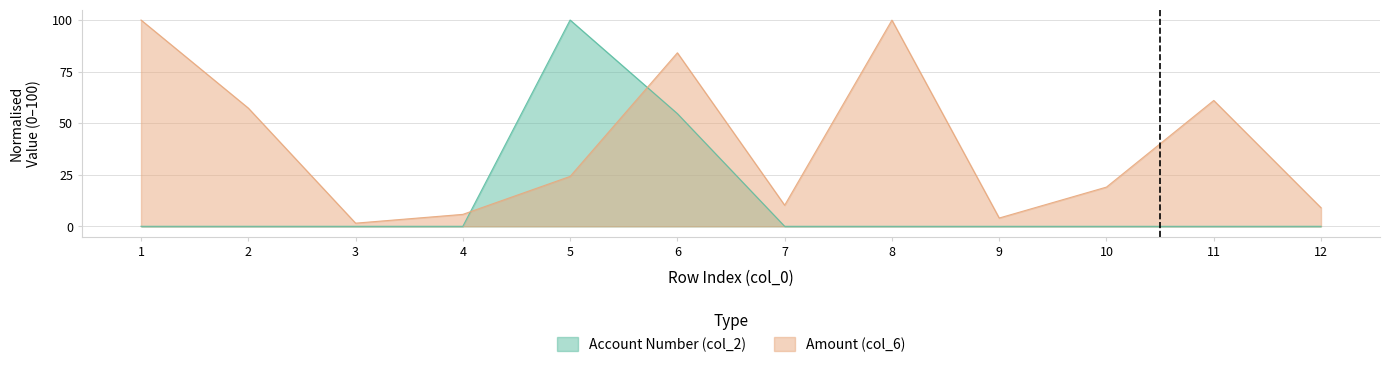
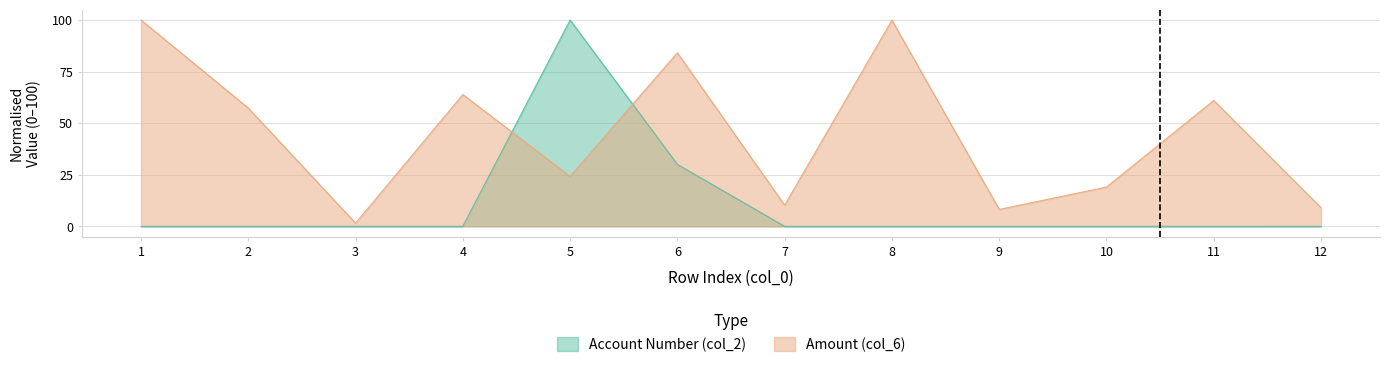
  {
    "Account Number (col_2)": {
      "1": 0,
      "2": 0,
      "3": 0,
      "4": 0,
      "5": 100,
-     "6": 55,
+     "6": 30,
      "7": 0,
      "8": 0,
      "9": 0,
      "10": 0,
      "11": 0,
      "12": 0
    },
    "Amount (col_6)": {
      "1": 100,
      "2": 57,
      "3": 2,
-     "4": 6,
+     "4": 64,
      "5": 24,
      "6": 84,
      "7": 10,
      "8": 100,
-     "9": 4,
+     "9": 8,
      "10": 19,
      "11": 61,
      "12": 9
    }
  }
